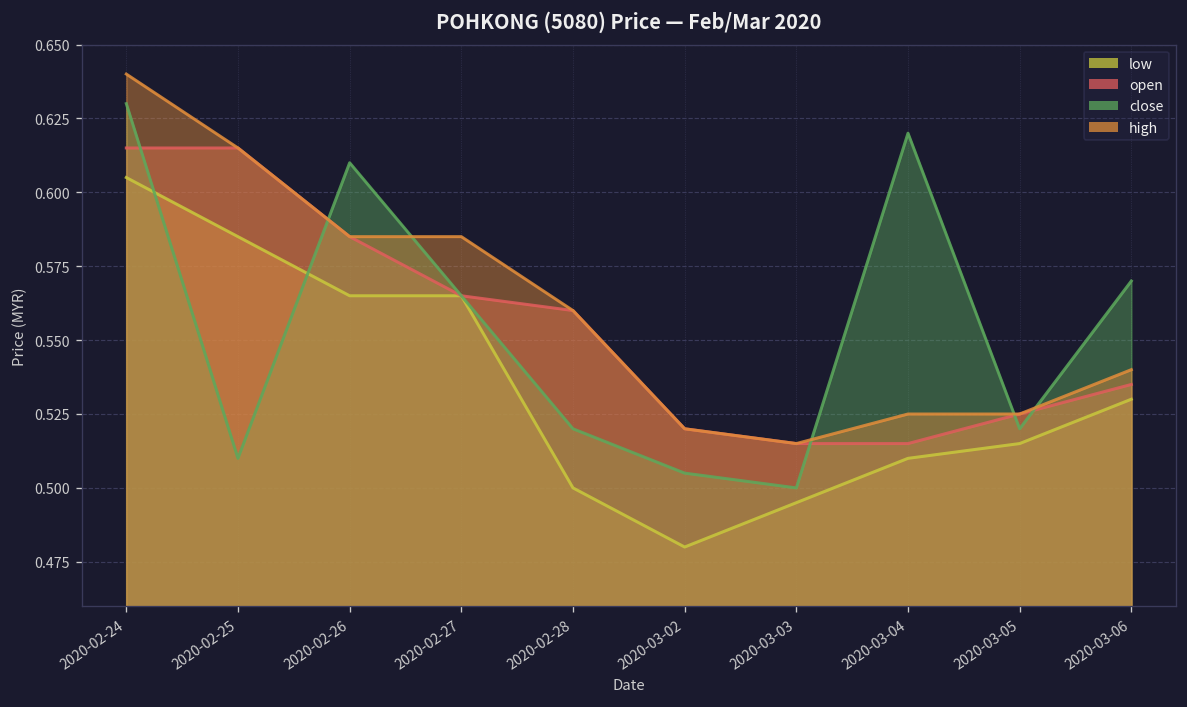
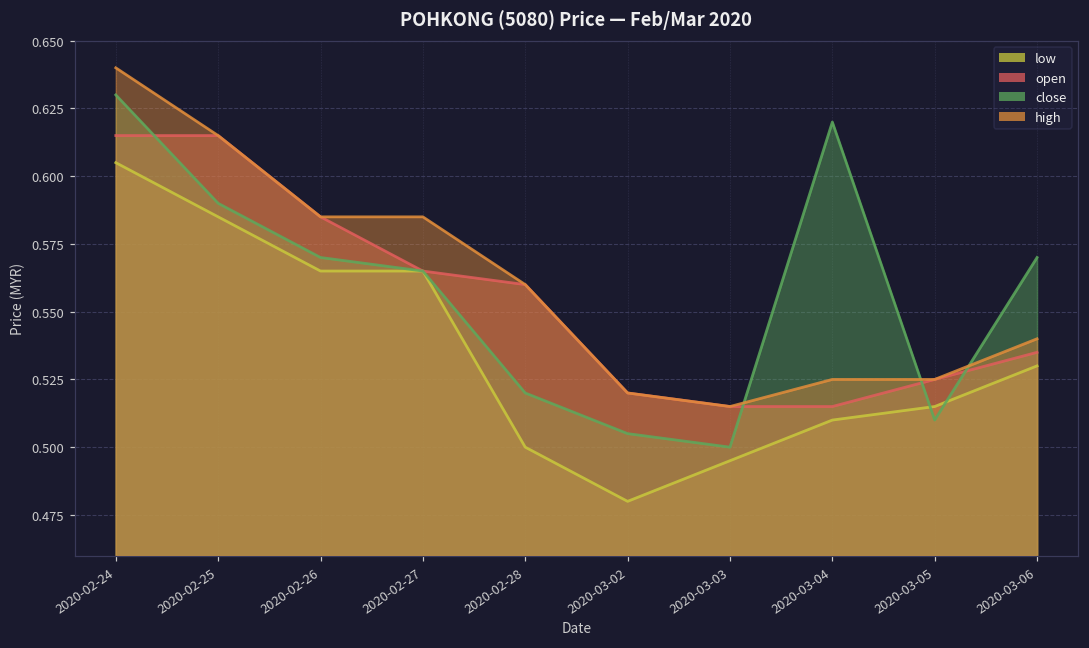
  {
    "close": {
      "2020-02-24": 0.63,
-     "2020-02-25": 0.51,
-     "2020-02-26": 0.61,
+     "2020-02-25": 0.59,
+     "2020-02-26": 0.57,
      "2020-02-28": 0.52,
      "2020-03-02": 0.505,
      "2020-03-03": 0.50,
      "2020-03-04": 0.62,
-     "2020-03-05": 0.52,
+     "2020-03-05": 0.51,
      "2020-03-06": 0.57
    }
  }
